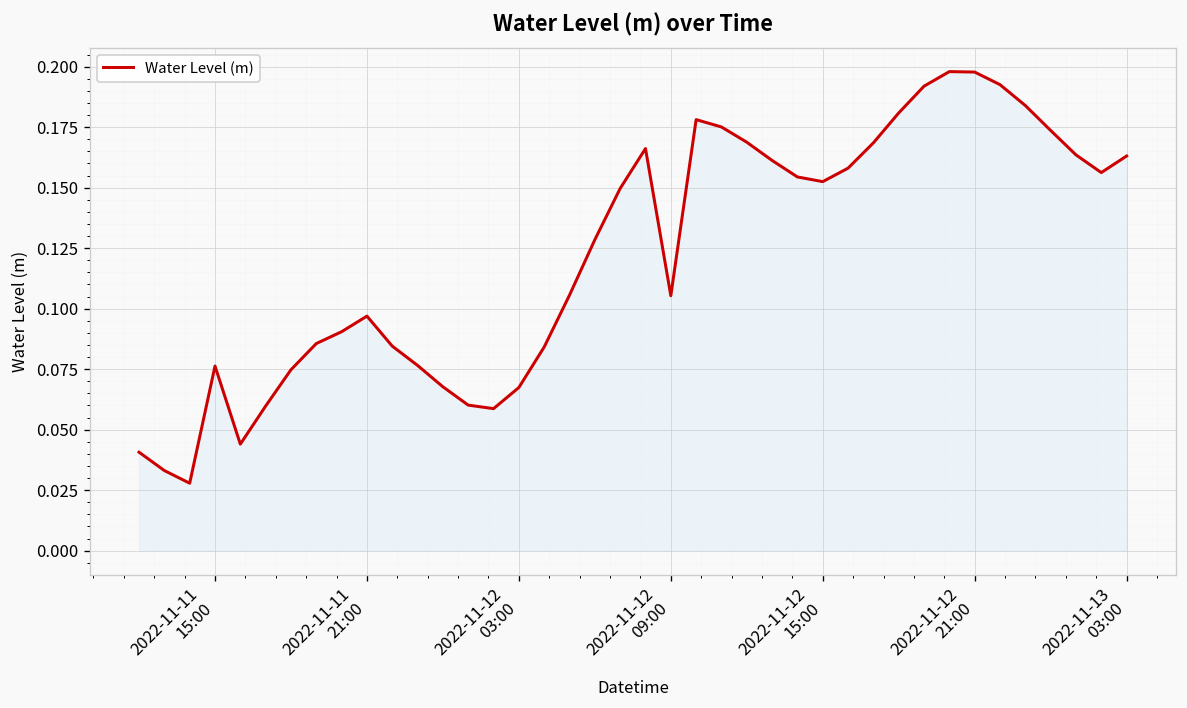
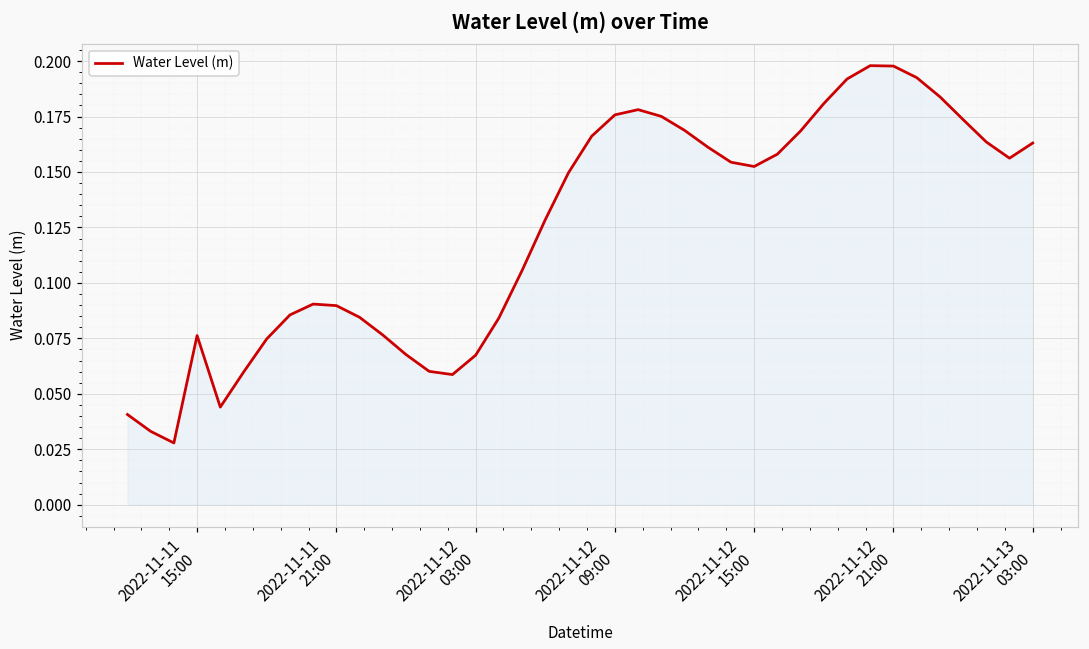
  {
    "2022-11-11 15:00": 0.076,
-   "2022-11-11 21:00": 0.097,
+   "2022-11-11 21:00": 0.090,
    "2022-11-12 03:00": 0.067,
-   "2022-11-12 09:00": 0.105,
+   "2022-11-12 09:00": 0.176,
    "2022-11-12 15:00": 0.152,
    "2022-11-12 21:00": 0.198,
    "2022-11-13 03:00": 0.163
  }
